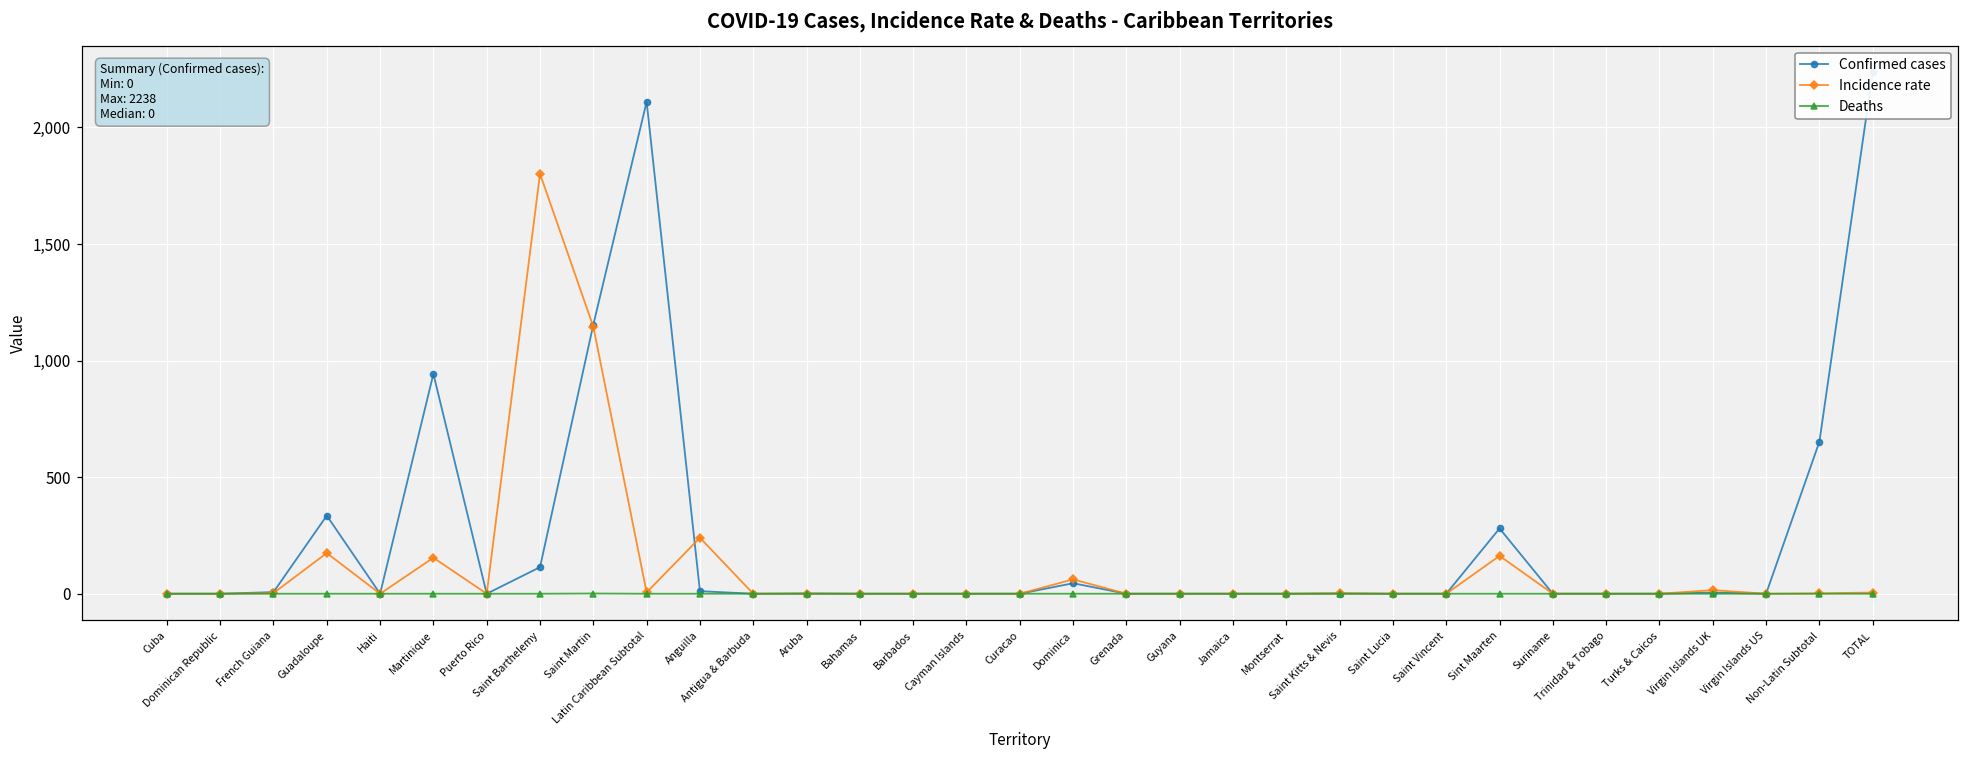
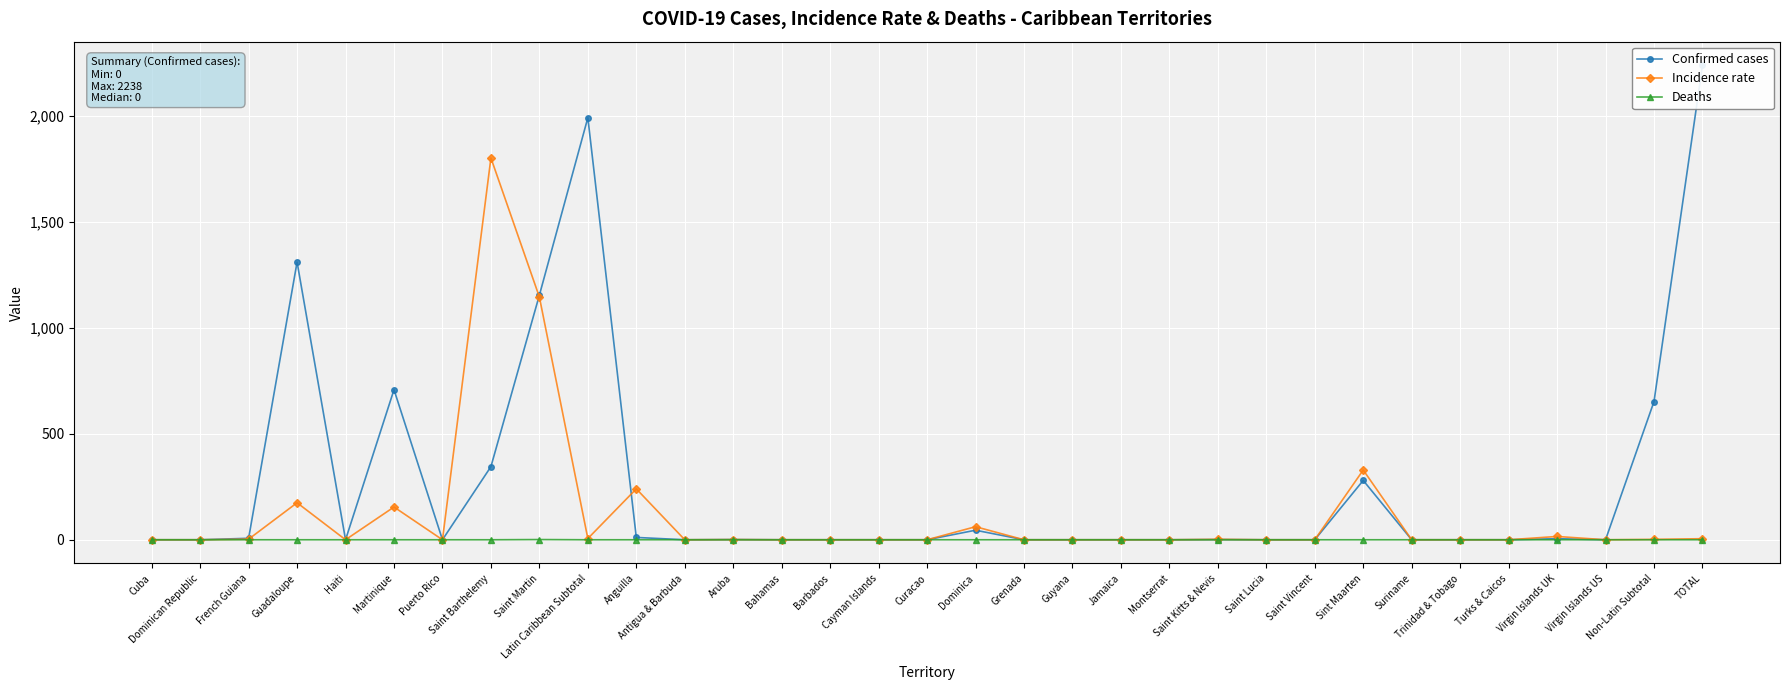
  {
    "Confirmed cases": {
-     "Guadaloupe": "340",
-     "Martinique": "940",
-     "Saint Barthelemy": "110",
-     "Latin Caribbean Subtotal": "2,110",
+     "Guadaloupe": "1,310",
+     "Martinique": "710",
+     "Saint Barthelemy": "350",
+     "Latin Caribbean Subtotal": "1,990",
      "Dominica": "50",
      "Sint Maarten": "280",
      "Non-Latin Subtotal": "650"
    },
    "Incidence rate": {
      "Guadaloupe": "170",
      "Martinique": "150",
      "Saint Barthelemy": "1,800",
      "Anguilla": "240",
      "Dominica": "60",
-     "Sint Maarten": "160"
+     "Sint Maarten": "330"
    },
    "Deaths": {
      "Guadaloupe": "0",
      "Martinique": "0",
      "Saint Barthelemy": "0",
      "Saint Martin": "0",
      "Dominica": "0",
      "Sint Maarten": "0"
    }
  }
